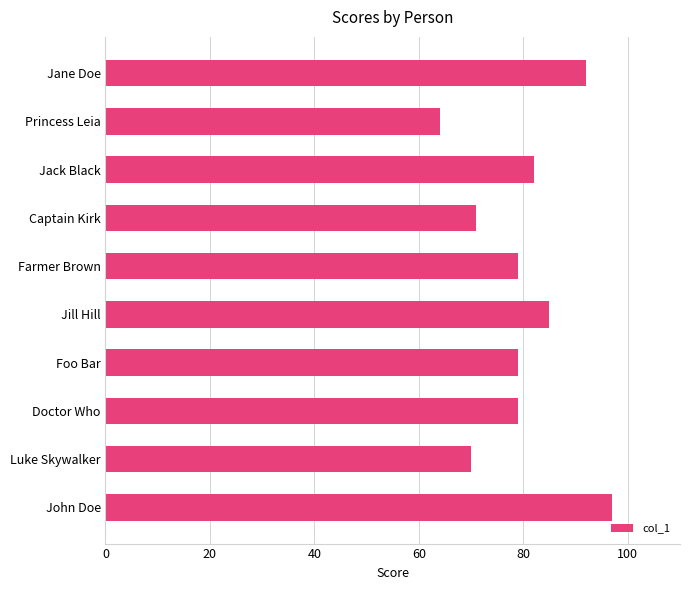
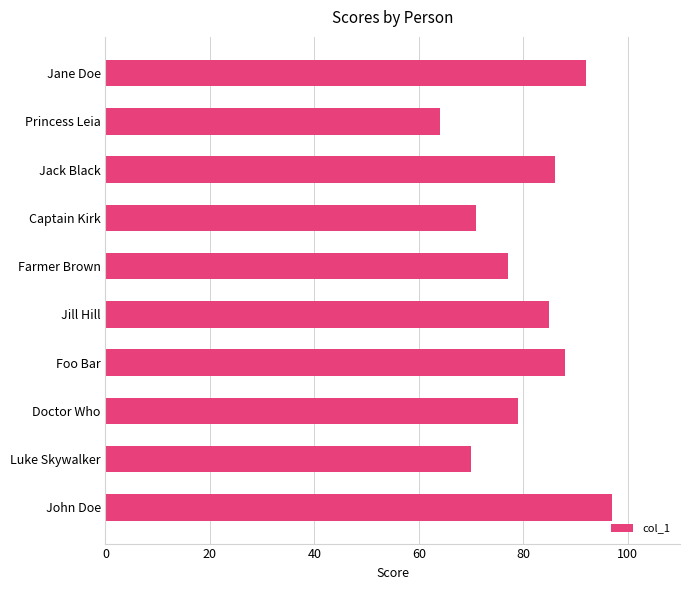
  {
    "Jane Doe": 92,
    "Princess Leia": 64,
-   "Jack Black": 82,
+   "Jack Black": 86,
    "Captain Kirk": 71,
-   "Farmer Brown": 79,
+   "Farmer Brown": 77,
    "Jill Hill": 85,
-   "Foo Bar": 79,
+   "Foo Bar": 88,
    "Doctor Who": 79,
    "Luke Skywalker": 70,
    "John Doe": 97
  }
